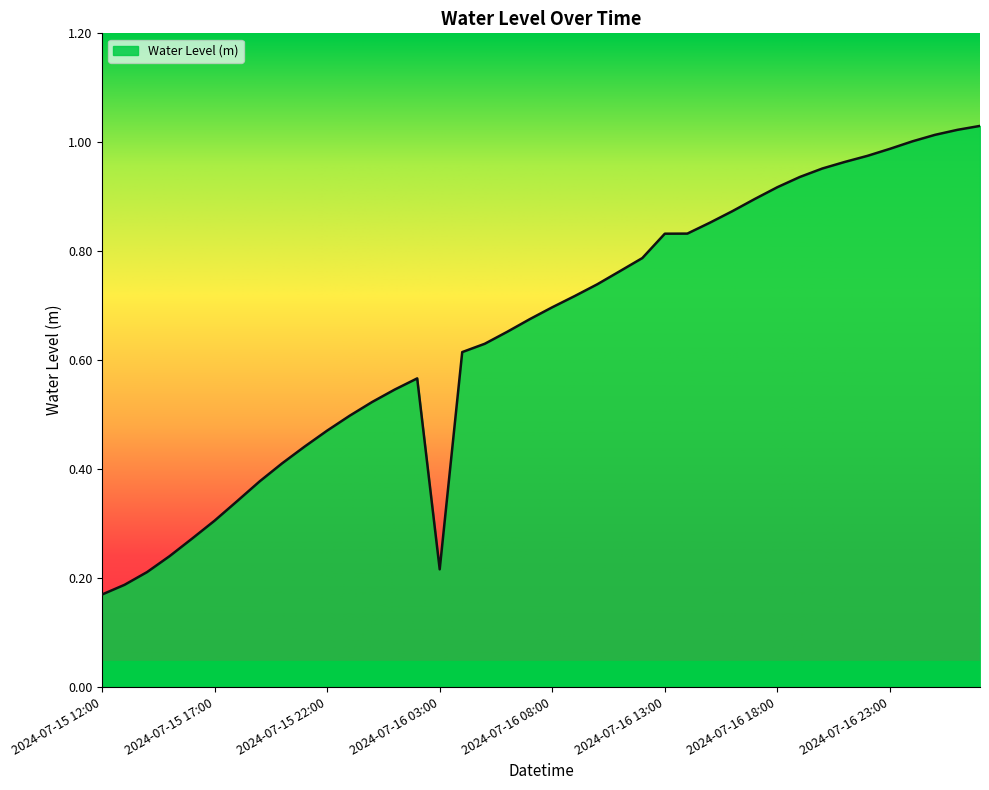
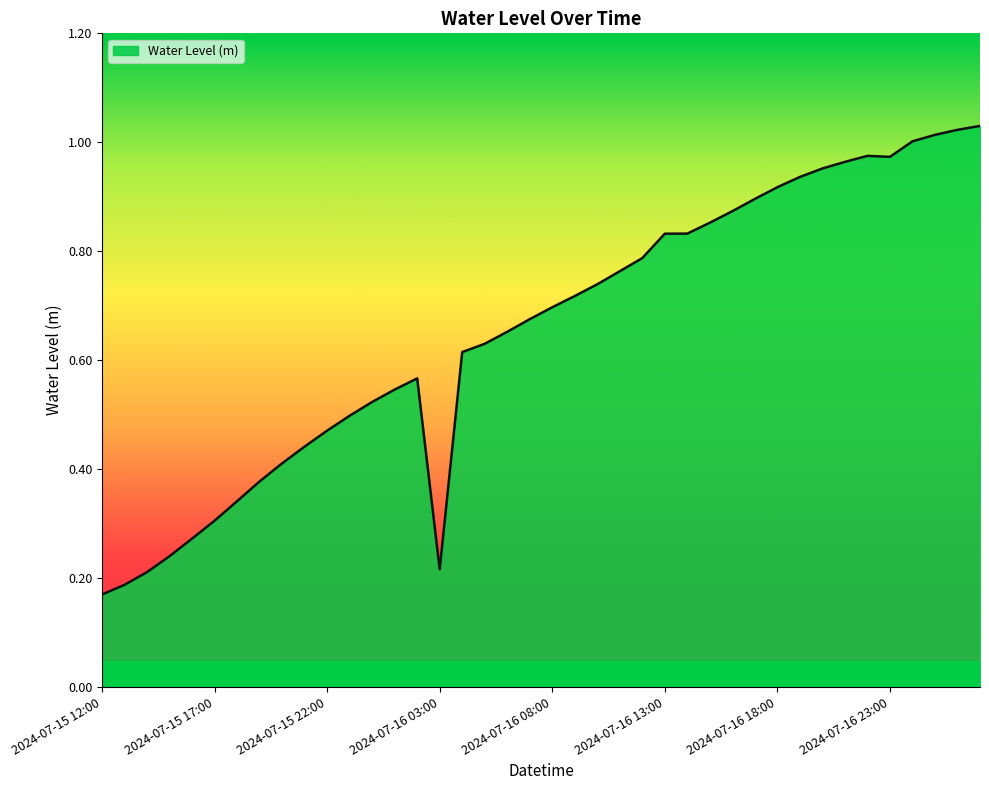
  {
    "2024-07-15 12:00": 0.17,
    "2024-07-15 17:00": 0.31,
    "2024-07-15 22:00": 0.47,
    "2024-07-16 03:00": 0.22,
    "2024-07-16 08:00": 0.70,
    "2024-07-16 13:00": 0.83,
    "2024-07-16 18:00": 0.92,
-   "2024-07-16 23:00": 0.99
+   "2024-07-16 23:00": 0.97
  }
